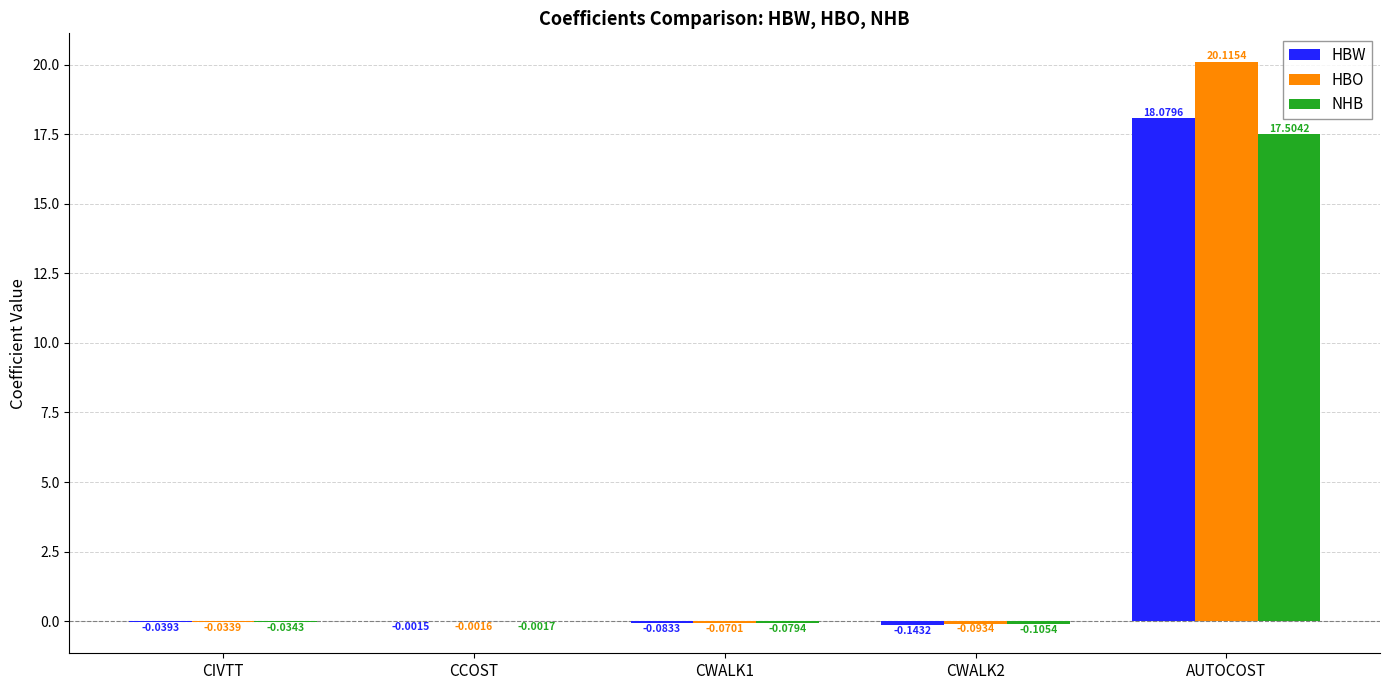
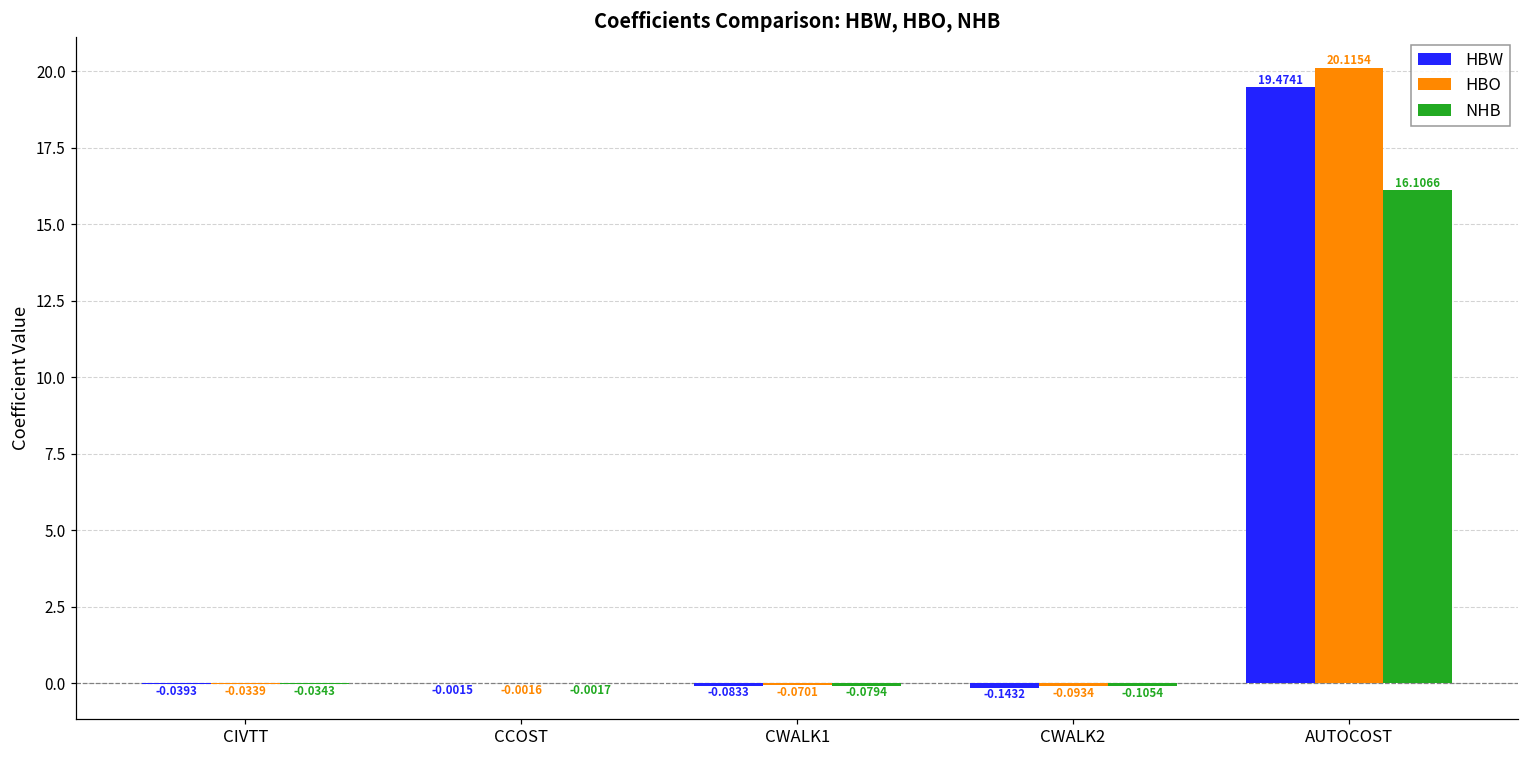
  {
    "HBW": {
      "CIVTT": -0.0393,
      "CCOST": -0.0015,
      "CWALK1": -0.0833,
      "CWALK2": -0.1432,
-     "AUTOCOST": 18.0796
+     "AUTOCOST": 19.4741
    },
    "HBO": {
      "CIVTT": -0.0339,
      "CCOST": -0.0016,
      "CWALK1": -0.0701,
      "CWALK2": -0.0934,
      "AUTOCOST": 20.1154
    },
    "NHB": {
      "CIVTT": -0.0343,
      "CCOST": -0.0017,
      "CWALK1": -0.0794,
      "CWALK2": -0.1054,
-     "AUTOCOST": 17.5042
+     "AUTOCOST": 16.1066
    }
  }
